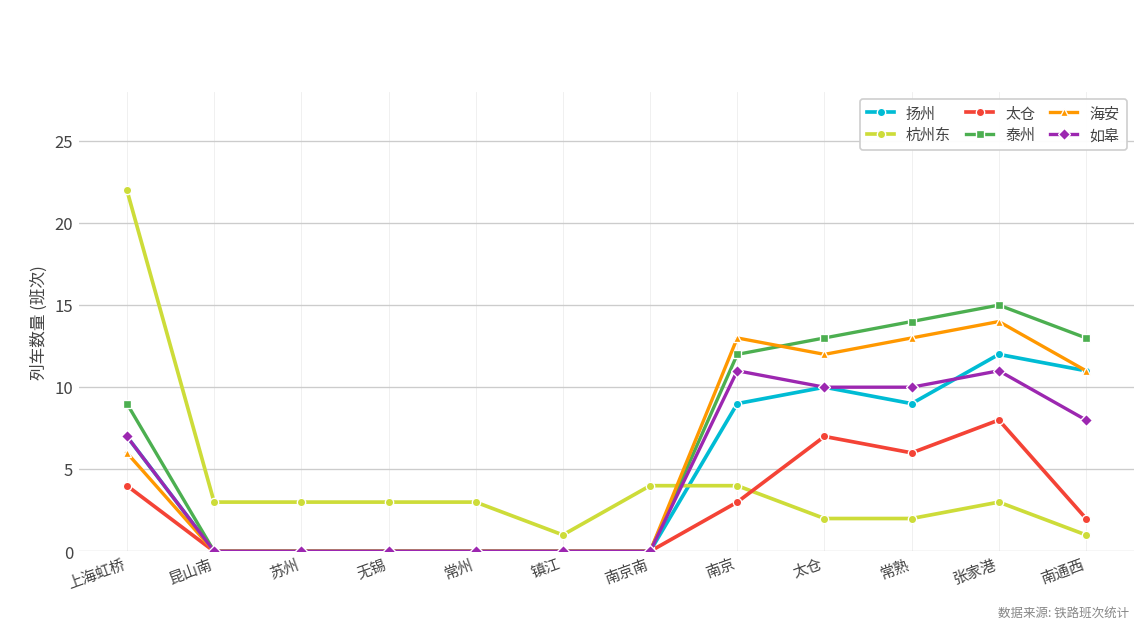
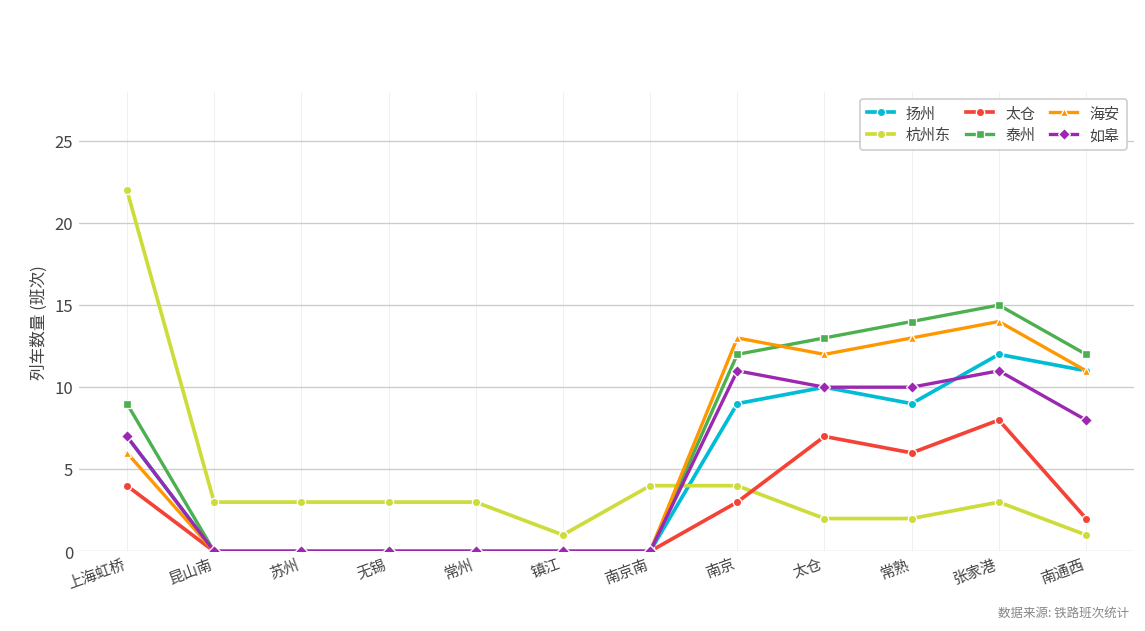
  {
    "扬州": {
      "南京": 9,
      "常熟": 9,
      "张家港": 12
    },
    "杭州东": {
      "上海虹桥": 22,
      "昆山南": 3,
      "苏州": 3,
      "无锡": 3,
      "常州": 3,
      "镇江": 1,
      "南京南": 4,
      "南京": 4,
      "太仓": 2,
      "常熟": 2,
      "张家港": 3,
      "南通西": 1
    },
    "太仓": {
      "上海虹桥": 4,
      "南京": 3,
      "太仓": 7,
      "常熟": 6,
      "张家港": 8,
      "南通西": 2
    },
    "泰州": {
      "上海虹桥": 9,
      "南京": 12,
      "太仓": 13,
      "常熟": 14,
      "张家港": 15,
-     "南通西": 13
+     "南通西": 12
    },
    "海安": {
      "上海虹桥": 6,
      "南京": 13,
      "太仓": 12,
      "常熟": 13,
      "张家港": 14
    },
    "如皋": {
      "南京": 11,
      "常熟": 10,
      "张家港": 11,
      "南通西": 8
    }
  }
